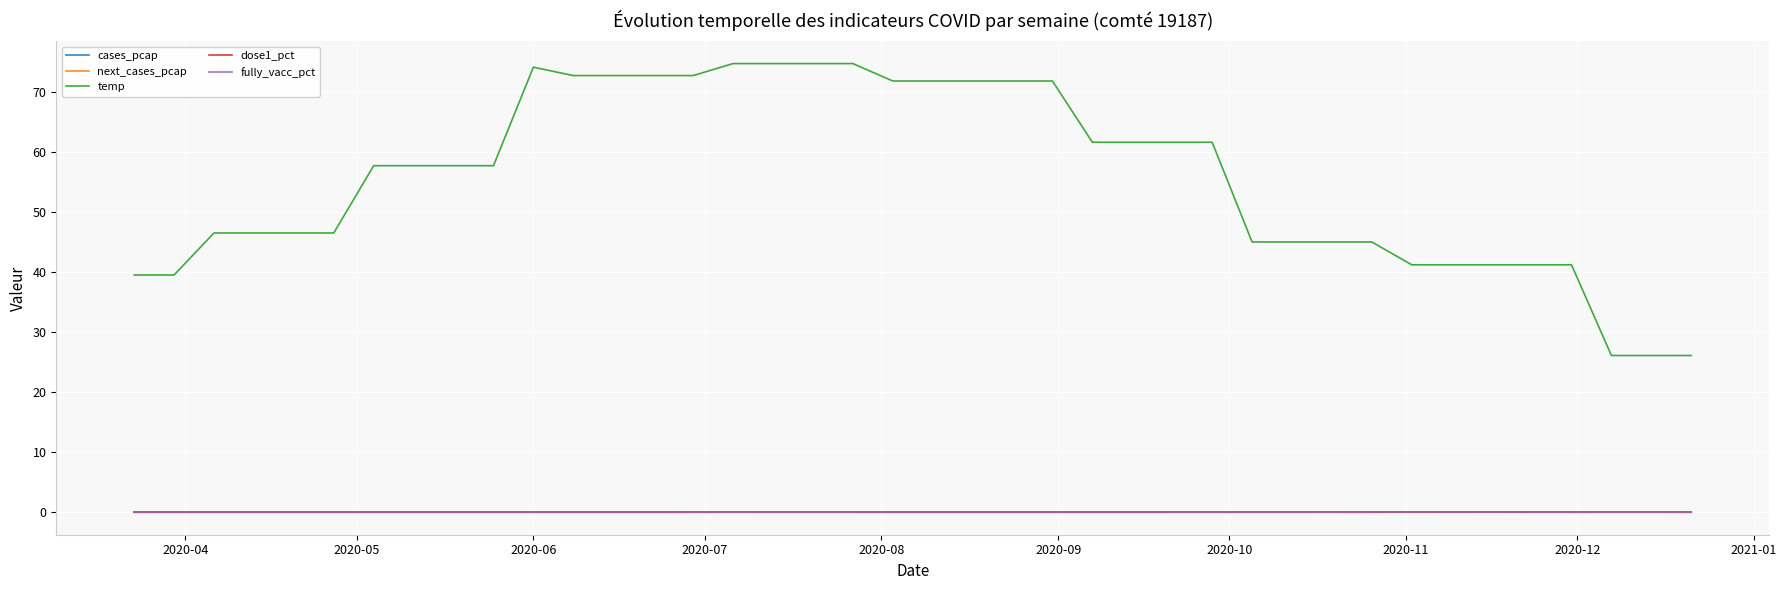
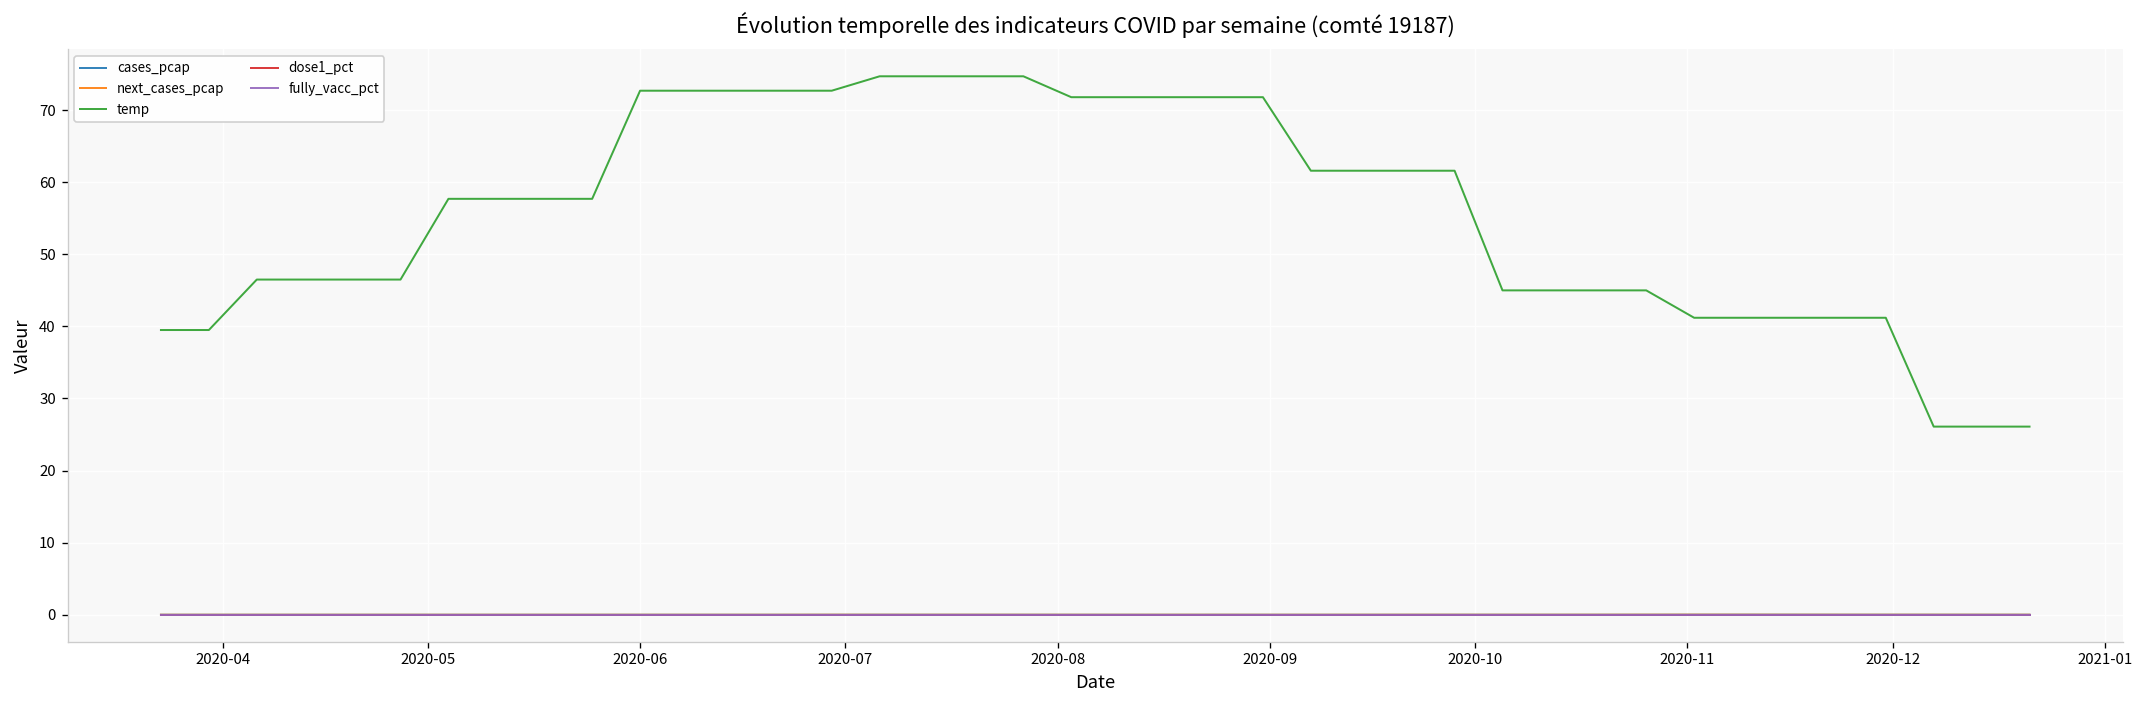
  {
    "fully_vacc_pct": {
      "2020-06": 0
    },
    "temp": {
-     "2020-06": 74
+     "2020-06": 73
    }
  }
